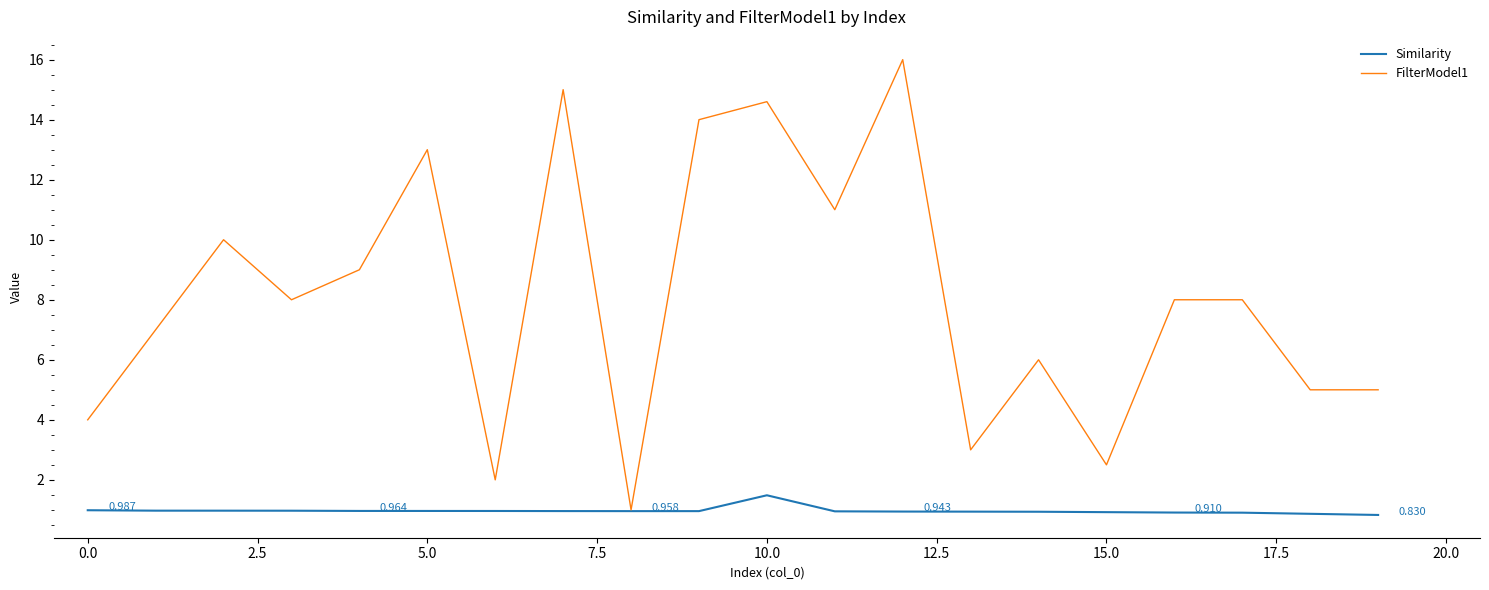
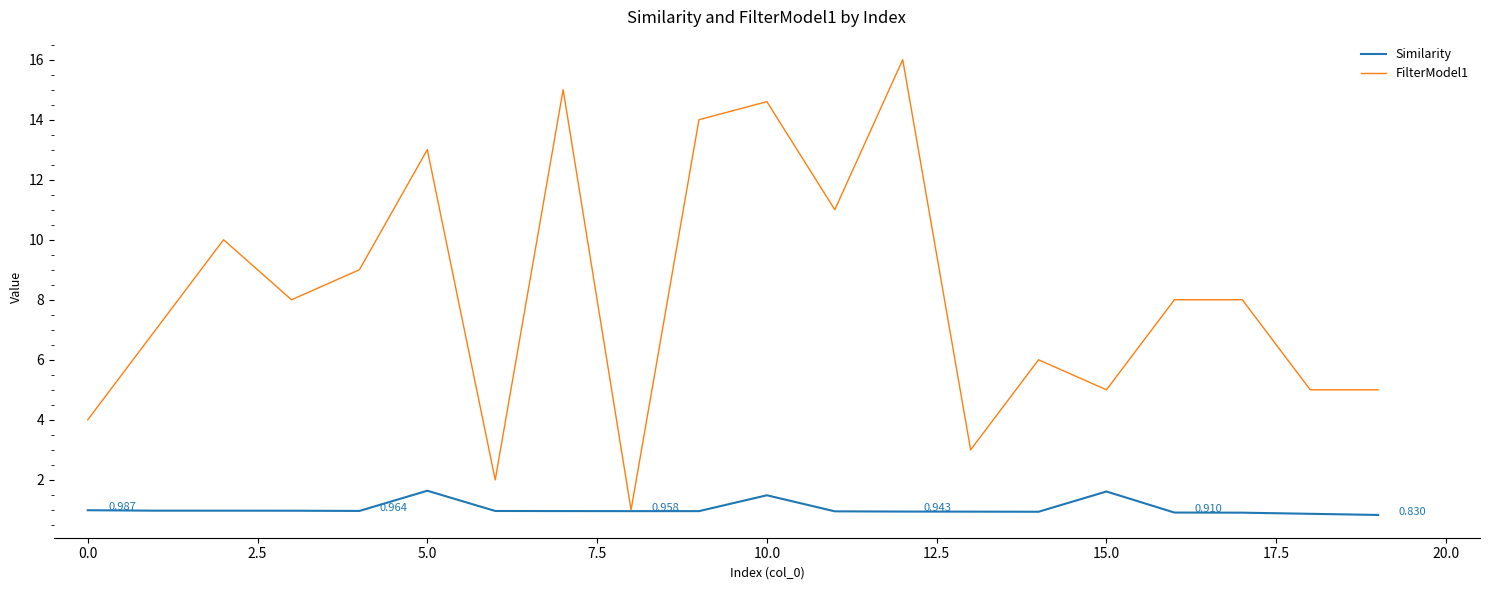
  {
    "Similarity": {
-     "5.0": 1.0,
+     "5.0": 1.6,
      "10.0": 1.5,
-     "15.0": 0.9
+     "15.0": 1.6
    },
    "FilterModel1": {
      "0.0": 4.0,
      "5.0": 13.0,
      "10.0": 14.6,
-     "15.0": 2.5
+     "15.0": 5.0
    }
  }
